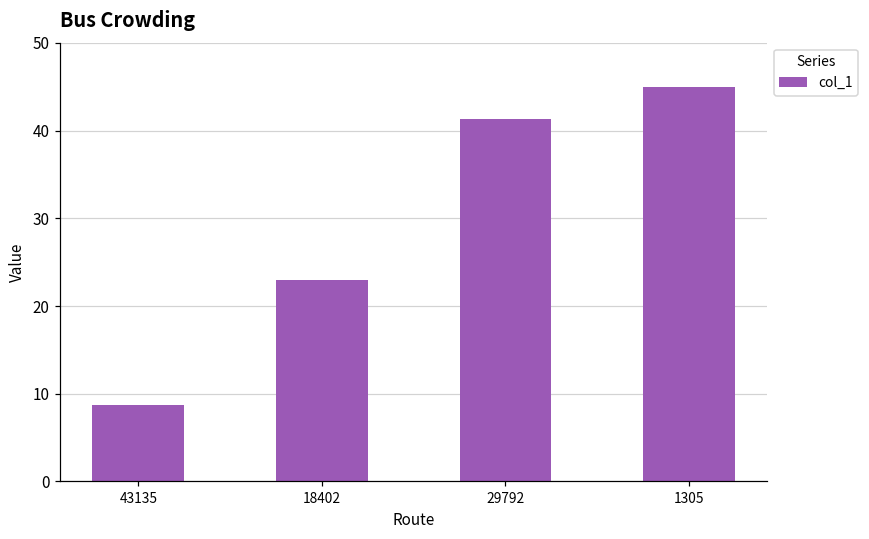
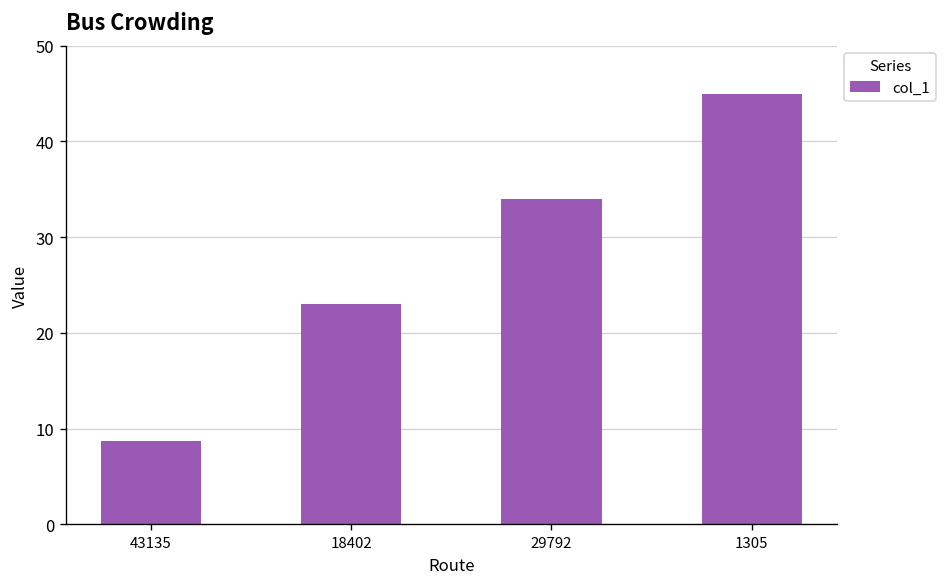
  {
    "43135": 9,
    "18402": 23,
-   "29792": 41,
+   "29792": 34,
    "1305": 45
  }
